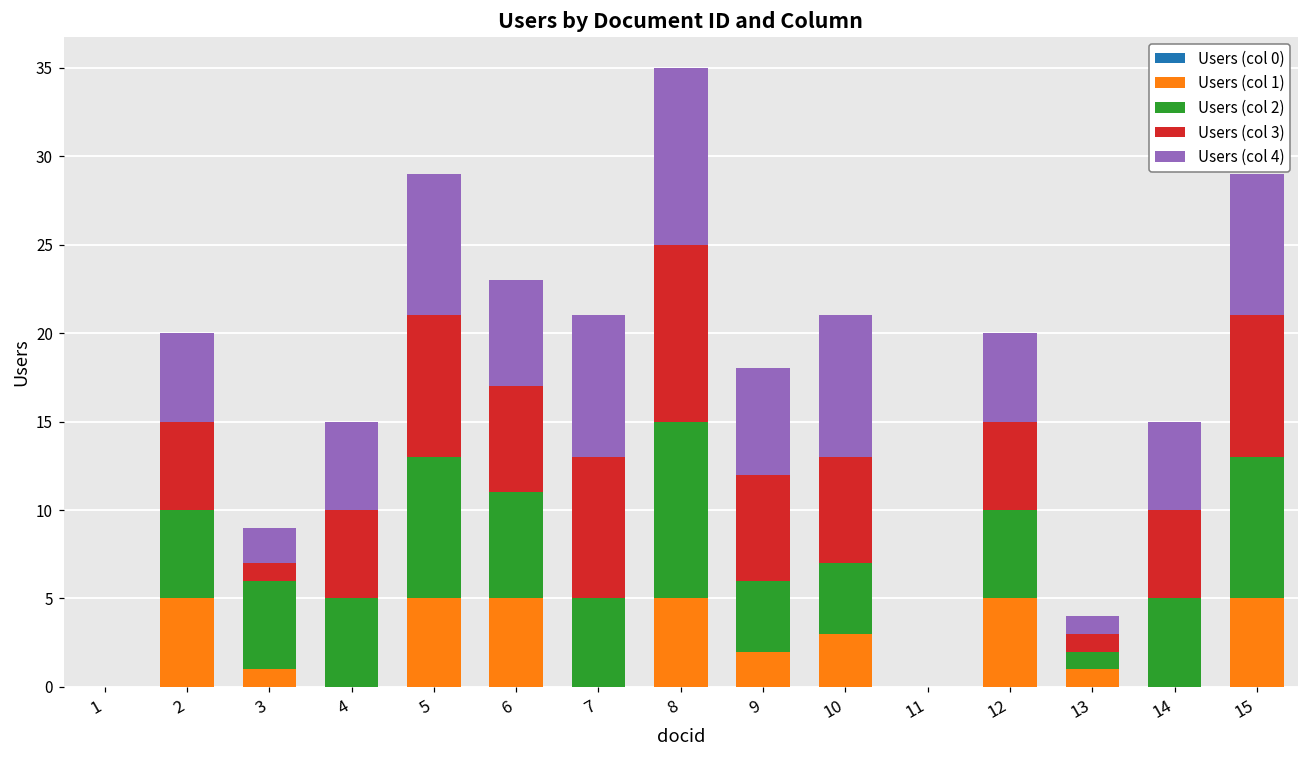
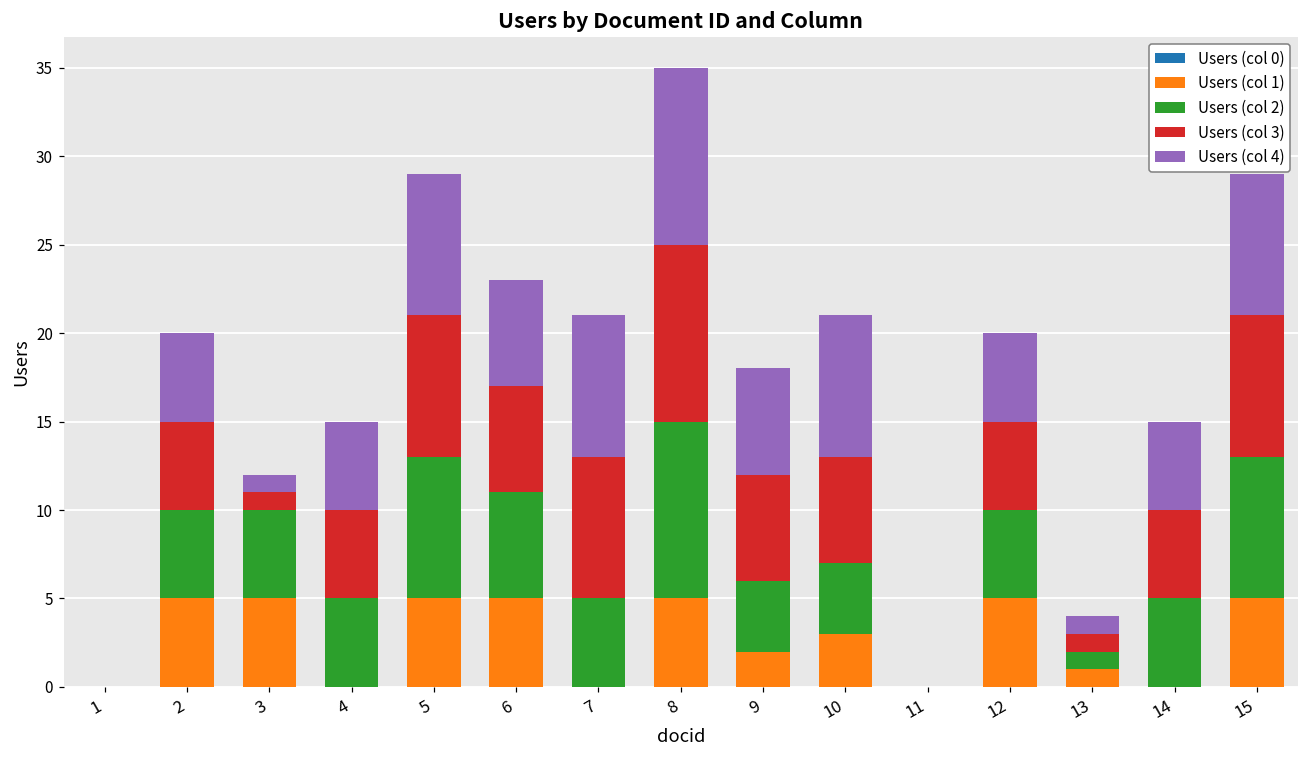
  {
    "Users (col 0)": {
      "1": 0,
      "2": 0,
      "3": 0,
      "4": 0,
      "5": 0,
      "6": 0,
      "7": 0,
      "8": 0,
      "9": 0,
      "10": 0,
      "11": 0,
      "12": 0,
      "13": 0,
      "14": 0,
      "15": 0
    },
    "Users (col 1)": {
      "1": 0,
      "2": 5,
-     "3": 1,
+     "3": 5,
      "4": 0,
      "5": 5,
      "6": 5,
      "7": 0,
      "8": 5,
      "9": 2,
      "10": 3,
      "11": 0,
      "12": 5,
      "13": 1,
      "14": 0,
      "15": 5
    },
    "Users (col 2)": {
      "1": 0,
      "2": 5,
      "3": 5,
      "4": 5,
      "5": 8,
      "6": 6,
      "7": 5,
      "8": 10,
      "9": 4,
      "10": 4,
      "11": 0,
      "12": 5,
      "13": 1,
      "14": 5,
      "15": 8
    },
    "Users (col 3)": {
      "1": 0,
      "2": 5,
      "3": 1,
      "4": 5,
      "5": 8,
      "6": 6,
      "7": 8,
      "8": 10,
      "9": 6,
      "10": 6,
      "11": 0,
      "12": 5,
      "13": 1,
      "14": 5,
      "15": 8
    },
    "Users (col 4)": {
      "1": 0,
      "2": 5,
-     "3": 2,
+     "3": 1,
      "4": 5,
      "5": 8,
      "6": 6,
      "7": 8,
      "8": 10,
      "9": 6,
      "10": 8,
      "11": 0,
      "12": 5,
      "13": 1,
      "14": 5,
      "15": 8
    }
  }
